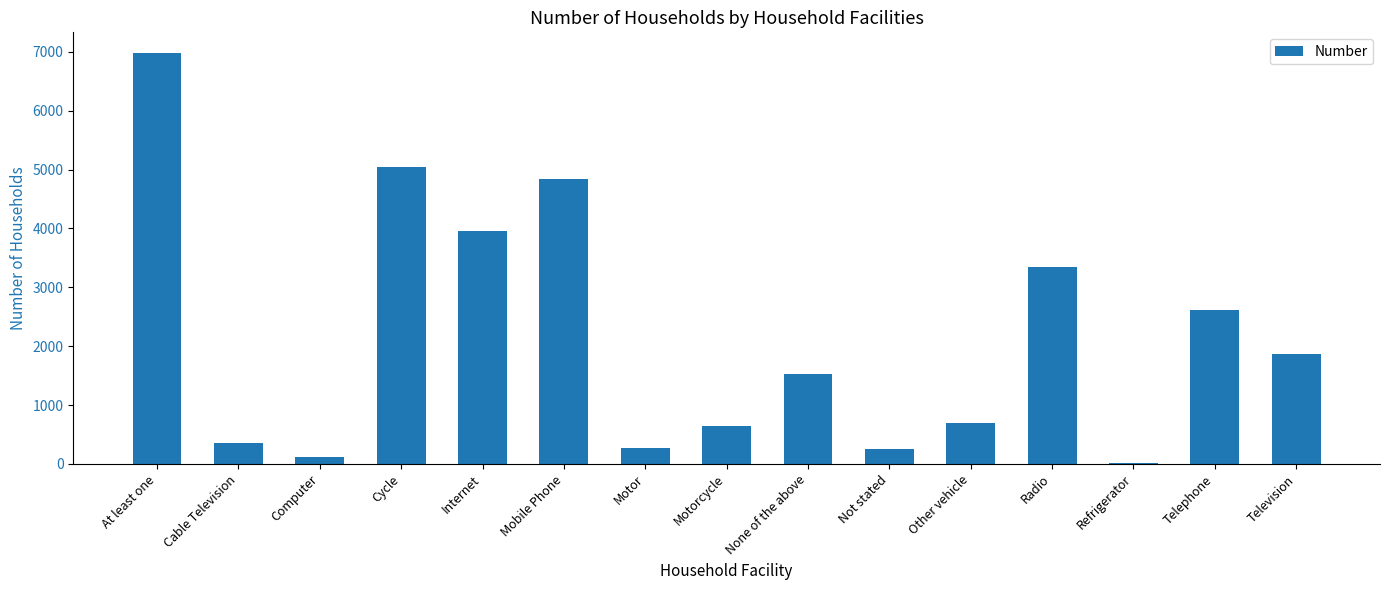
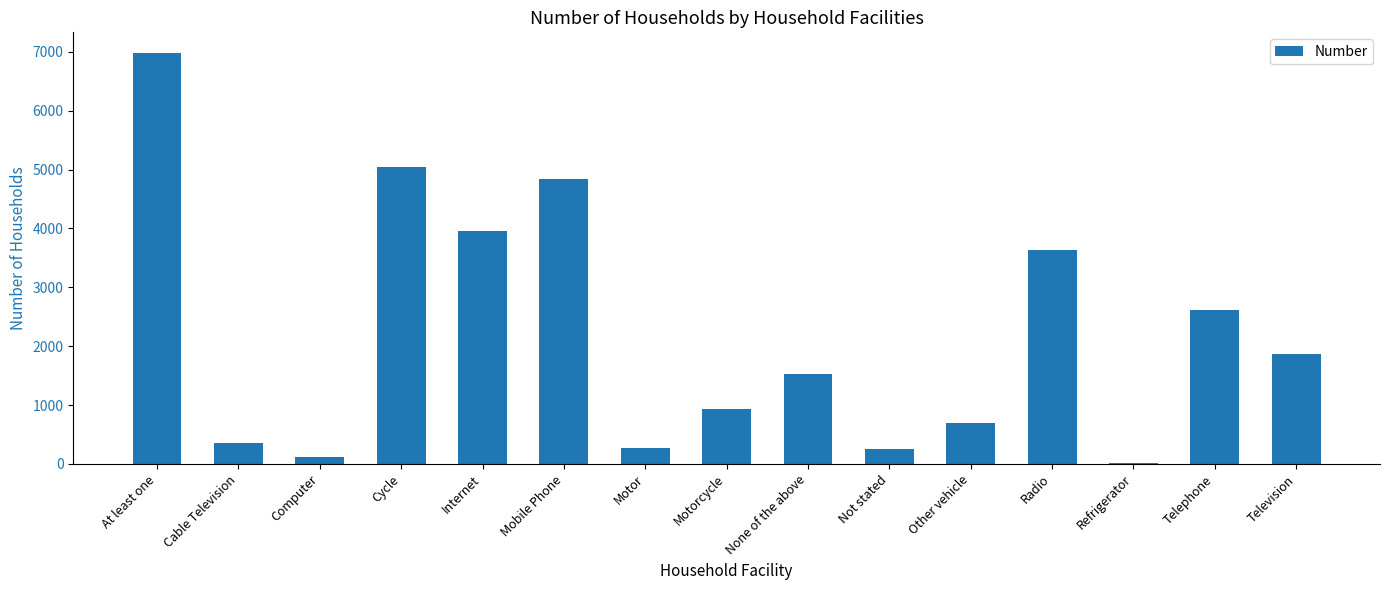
  {
    "At least one": 7000,
    "Cable Television": 400,
    "Computer": 100,
    "Cycle": 5000,
    "Internet": 4000,
    "Mobile Phone": 4800,
    "Motor": 300,
-   "Motorcycle": 600,
+   "Motorcycle": 900,
    "None of the above": 1500,
    "Not stated": 200,
    "Other vehicle": 700,
-   "Radio": 3300,
+   "Radio": 3600,
    "Telephone": 2600,
    "Television": 1900
  }
